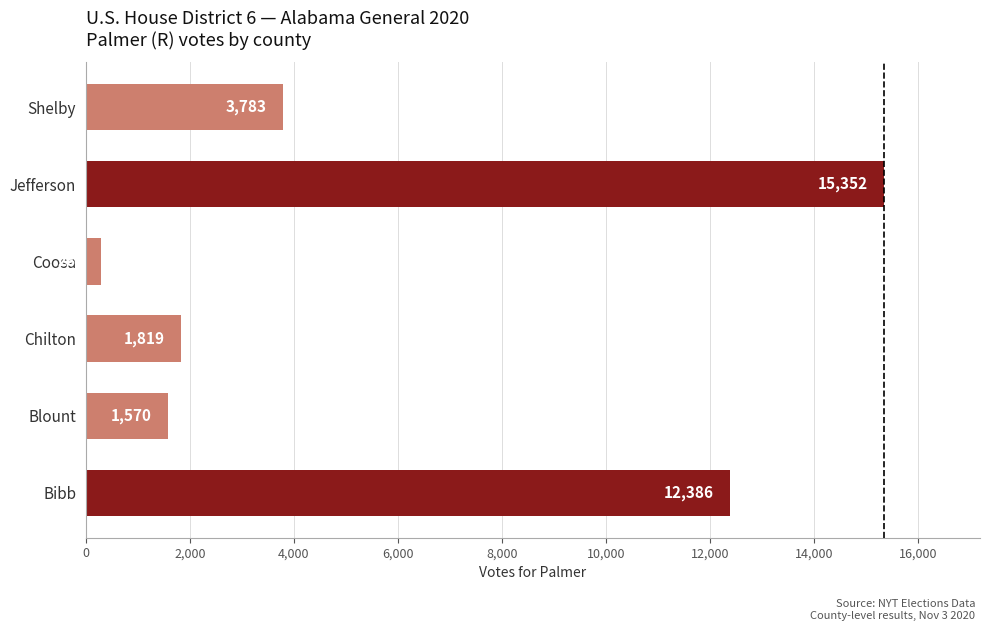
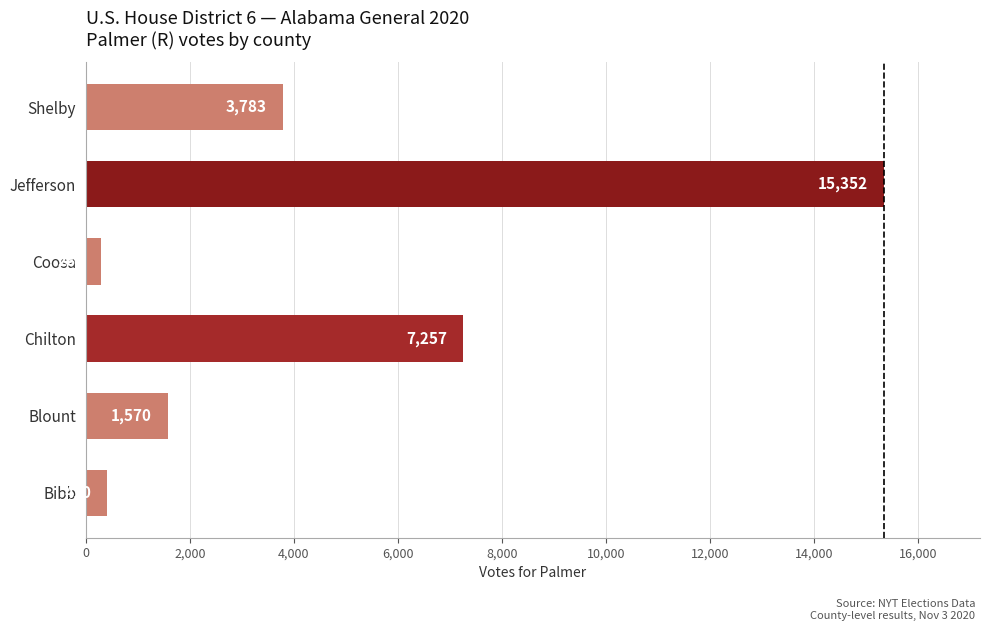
  {
    "Shelby": "3,783",
    "Jefferson": "15,352",
-   "Chilton": "1,819",
+   "Chilton": "7,257",
    "Blount": "1,570",
-   "Bibb": "12,400"
+   "Bibb": "400"
  }
